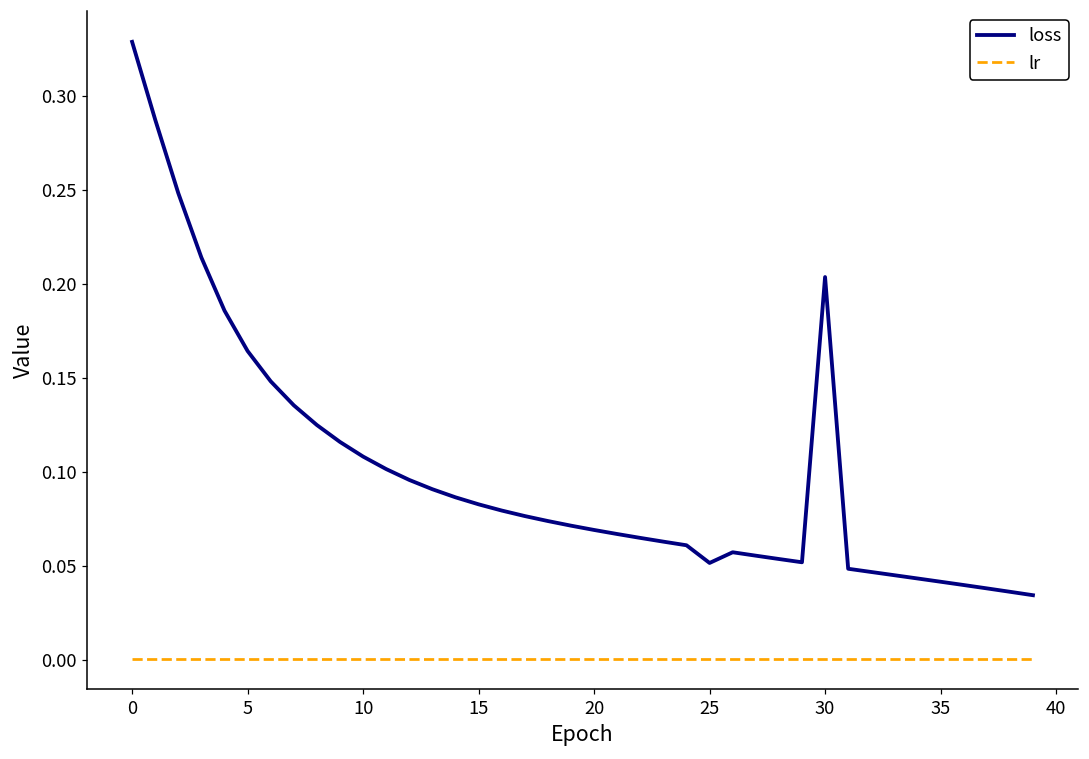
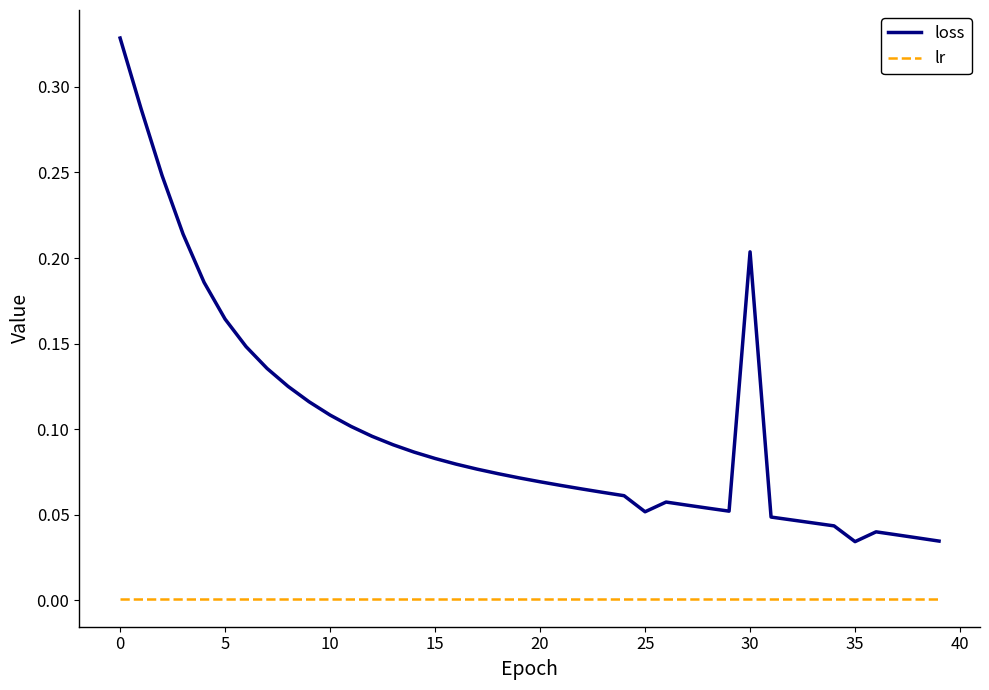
  {
    "loss": {
      "0": 0.329,
      "5": 0.164,
      "10": 0.108,
      "15": 0.083,
      "20": 0.069,
      "25": 0.052,
      "30": 0.204,
-     "35": 0.042
+     "35": 0.034
    },
    "lr": {
      "0": 0.001,
      "5": 0.001,
      "10": 0.001,
      "15": 0.001,
      "20": 0.001,
      "25": 0.001,
      "30": 0.001,
      "35": 0.001
    }
  }
